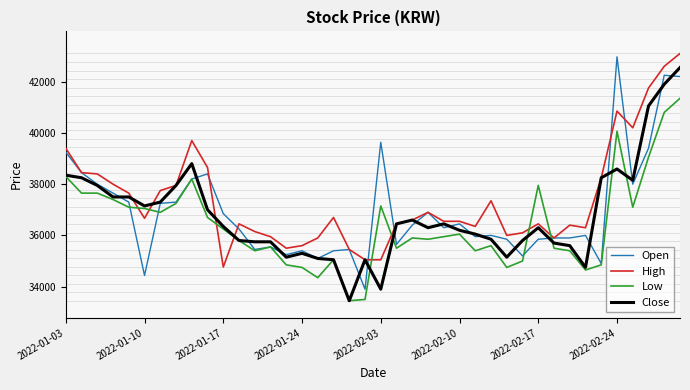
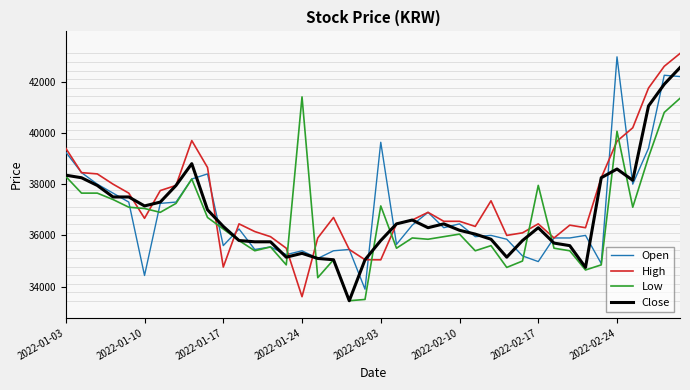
  {
    "Open": {
      "2022-01-03": 39300,
      "2022-01-10": 34400,
-     "2022-01-17": 36900,
+     "2022-01-17": 35600,
      "2022-02-03": 39600,
      "2022-02-10": 36500,
-     "2022-02-17": 35900,
+     "2022-02-17": 35000,
      "2022-02-24": 43000
    },
    "High": {
      "2022-01-03": 39400,
      "2022-01-10": 36700,
      "2022-01-17": 34800,
-     "2022-01-24": 35600,
+     "2022-01-24": 33600,
      "2022-02-03": 35000,
      "2022-02-10": 36600,
      "2022-02-17": 36500,
-     "2022-02-24": 40900
+     "2022-02-24": 39700
    },
    "Low": {
      "2022-01-10": 37100,
      "2022-01-17": 36300,
-     "2022-01-24": 34800,
+     "2022-01-24": 41400,
      "2022-02-03": 37200,
      "2022-02-10": 36100,
      "2022-02-17": 38000,
      "2022-02-24": 40100
    },
    "Close": {
      "2022-01-10": 37200,
      "2022-01-17": 36400,
-     "2022-02-03": 33900,
+     "2022-02-03": 35800,
      "2022-02-10": 36200,
      "2022-02-17": 36300,
      "2022-02-24": 38600
    }
  }
